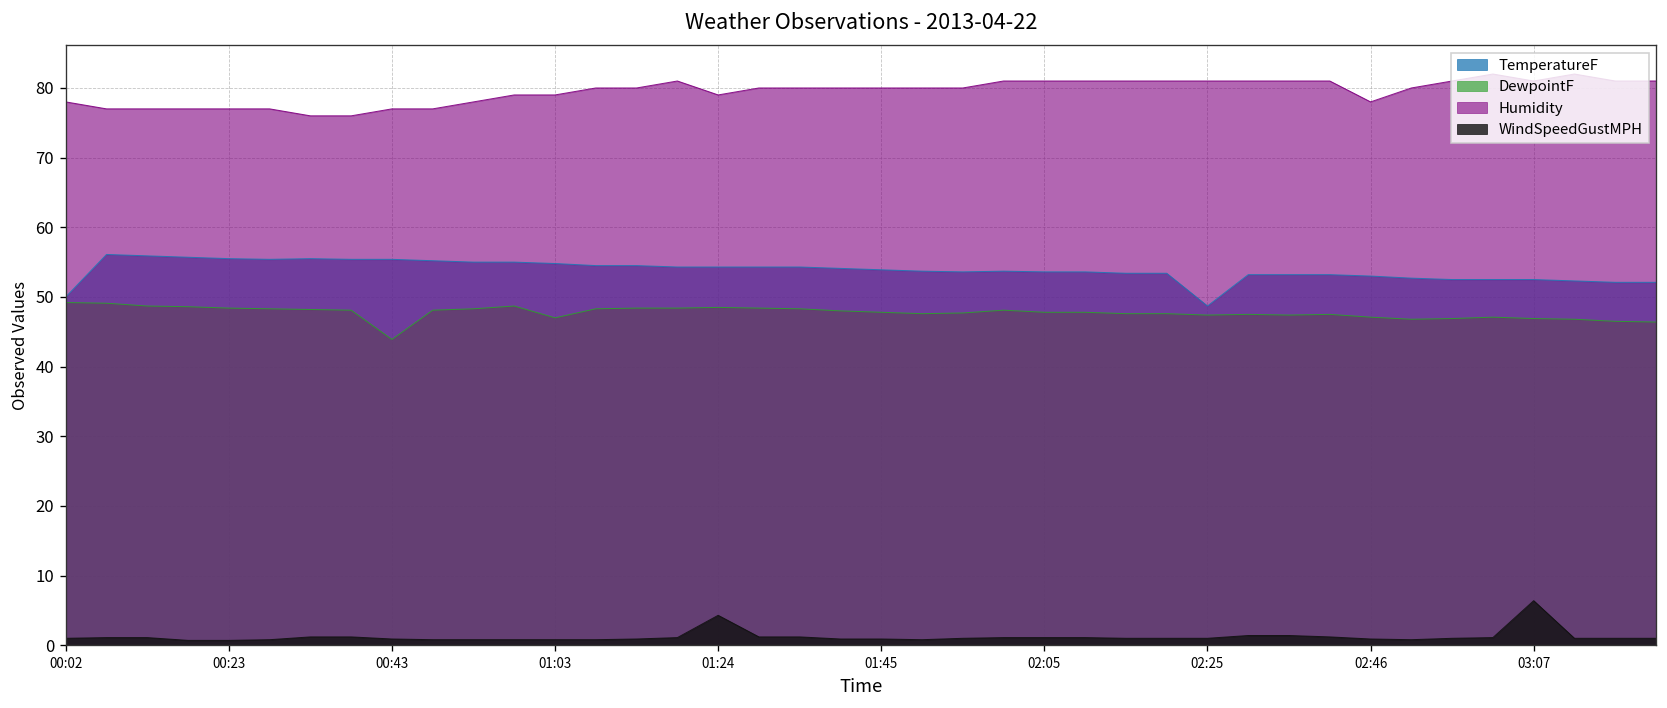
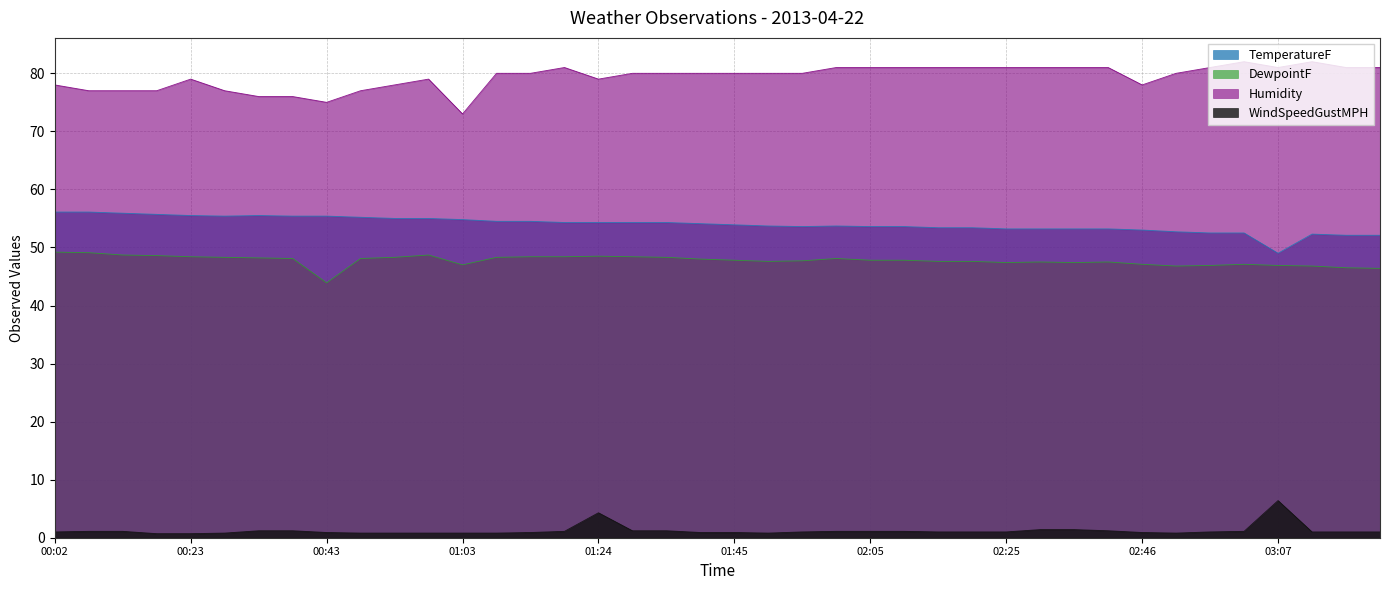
  {
    "TemperatureF": {
-     "00:02": 50,
+     "00:02": 56,
      "00:23": 56,
      "00:43": 55,
      "01:03": 55,
      "01:24": 54,
      "01:45": 54,
      "02:05": 54,
-     "02:25": 49,
+     "02:25": 53,
      "02:46": 53,
-     "03:07": 53
+     "03:07": 49
    },
    "DewpointF": {
      "00:02": 49,
      "00:23": 48,
      "00:43": 44,
      "01:03": 47,
      "01:24": 49,
      "01:45": 48,
      "02:05": 48,
      "02:25": 47,
      "02:46": 47,
      "03:07": 47
    },
    "Humidity": {
      "00:02": 78,
-     "00:23": 77,
-     "00:43": 77,
-     "01:03": 79,
+     "00:23": 79,
+     "00:43": 75,
+     "01:03": 73,
      "01:24": 79,
      "01:45": 80,
      "02:05": 81,
      "02:25": 81,
      "02:46": 78
    },
    "WindSpeedGustMPH": {
      "00:02": 1,
      "00:23": 1,
      "00:43": 1,
      "01:03": 1,
      "01:24": 4,
      "01:45": 1,
      "02:05": 1,
      "02:25": 1,
      "02:46": 1,
      "03:07": 6
    }
  }
